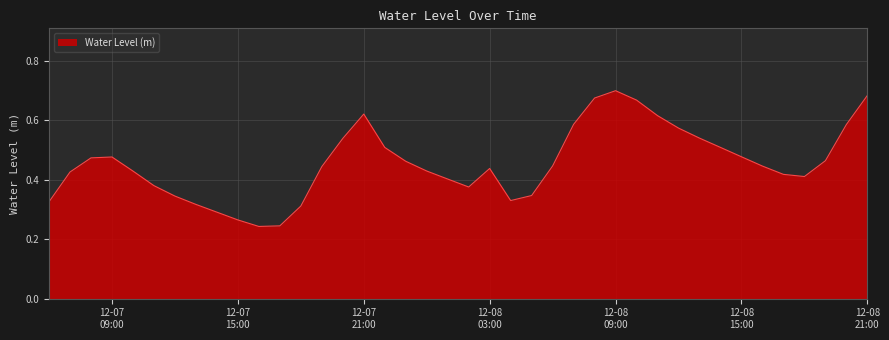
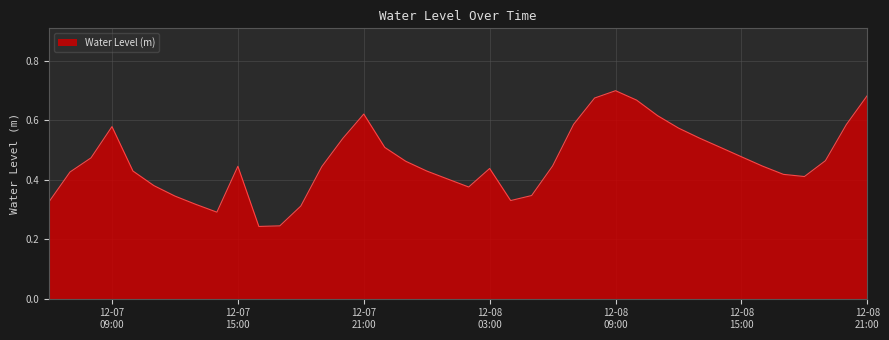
  {
-   "12-07 09:00": 0.48,
-   "12-07 15:00": 0.26,
+   "12-07 09:00": 0.58,
+   "12-07 15:00": 0.45,
    "12-07 21:00": 0.62,
    "12-08 03:00": 0.44,
    "12-08 09:00": 0.70,
    "12-08 15:00": 0.48,
    "12-08 21:00": 0.68
  }
